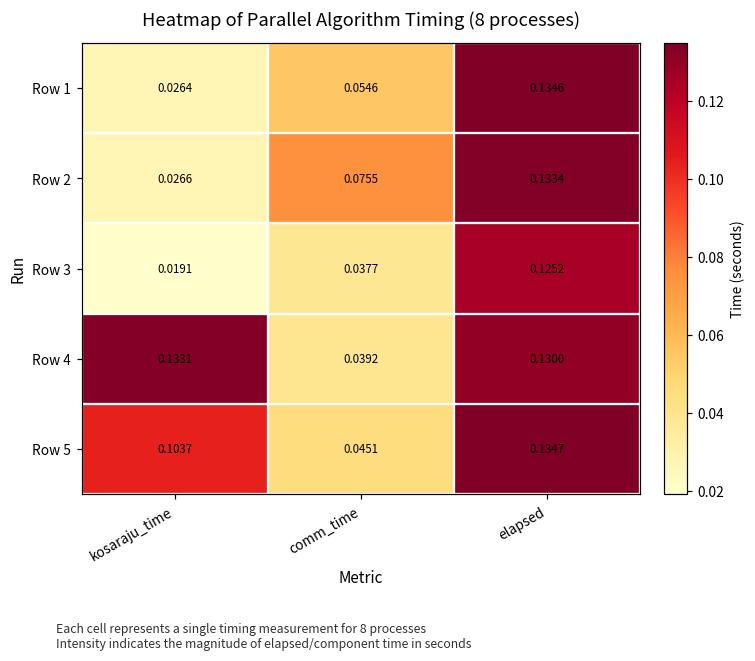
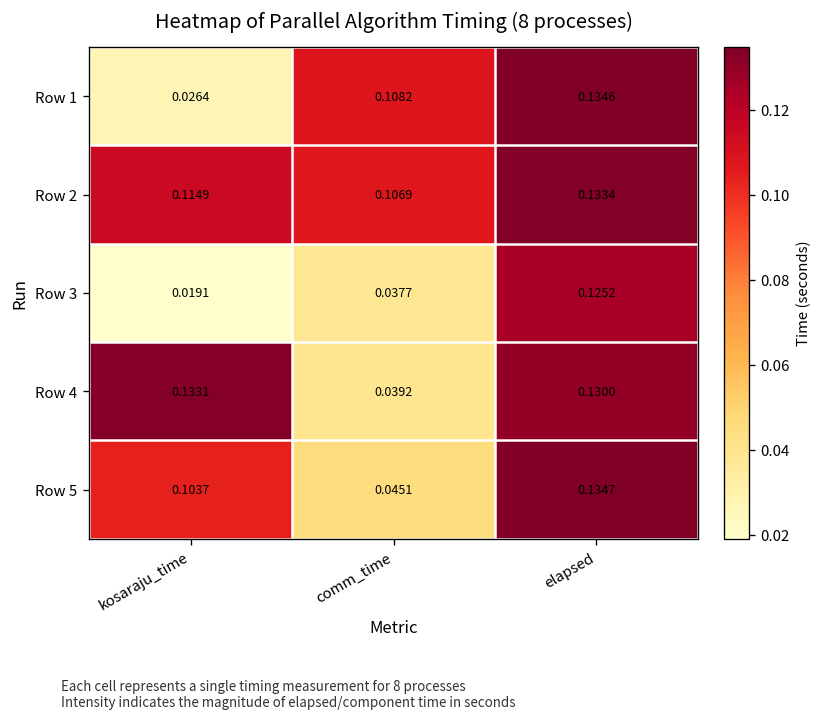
  {
    "Row 1": {
      "kosaraju_time": 0.0264,
-     "comm_time": 0.0546,
+     "comm_time": 0.1082,
      "elapsed": 0.1346
    },
    "Row 2": {
-     "kosaraju_time": 0.0266,
-     "comm_time": 0.0755,
+     "kosaraju_time": 0.1149,
+     "comm_time": 0.1069,
      "elapsed": 0.1334
    },
    "Row 3": {
      "kosaraju_time": 0.0191,
      "comm_time": 0.0377,
      "elapsed": 0.1252
    },
    "Row 4": {
      "kosaraju_time": 0.1331,
      "comm_time": 0.0392,
      "elapsed": 0.1300
    },
    "Row 5": {
      "kosaraju_time": 0.1037,
      "comm_time": 0.0451,
      "elapsed": 0.1347
    }
  }
